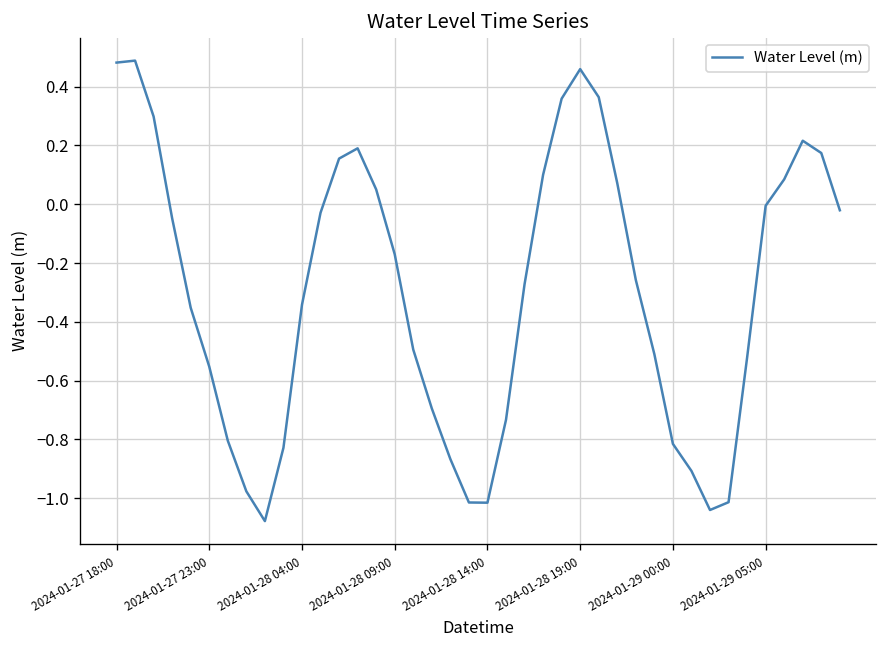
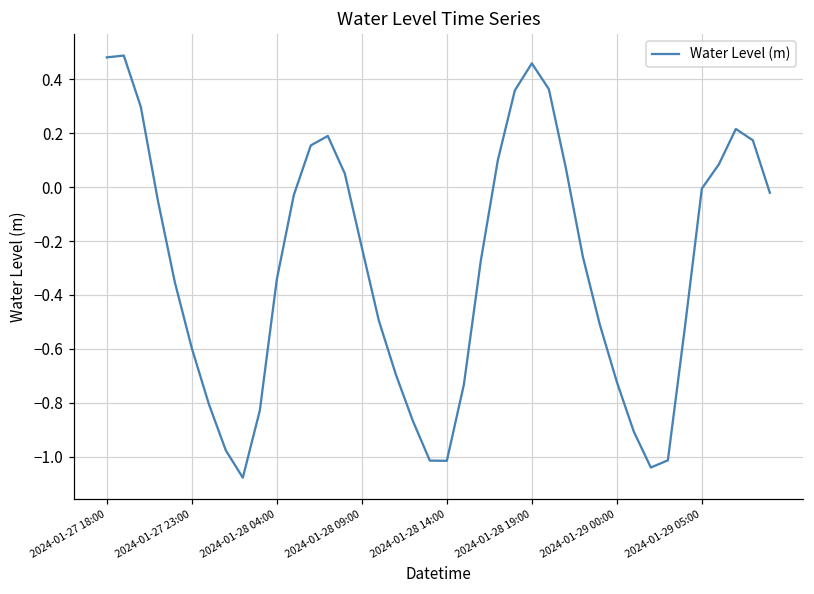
  {
    "2024-01-27 18:00": 0.48,
-   "2024-01-27 23:00": -0.55,
+   "2024-01-27 23:00": -0.60,
    "2024-01-28 04:00": -0.34,
-   "2024-01-28 09:00": -0.17,
+   "2024-01-28 09:00": -0.22,
    "2024-01-28 14:00": -1.02,
    "2024-01-28 19:00": 0.46,
-   "2024-01-29 00:00": -0.82,
+   "2024-01-29 00:00": -0.72,
    "2024-01-29 05:00": -0.01
  }
